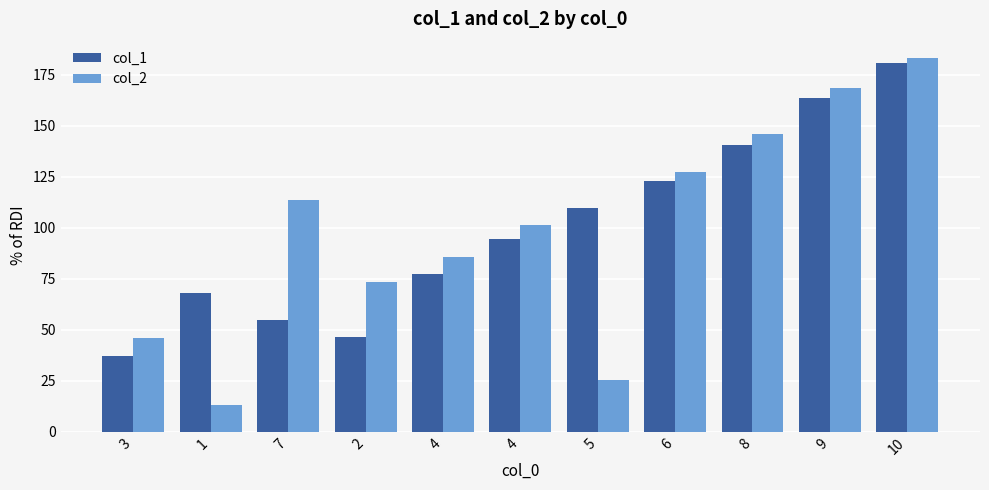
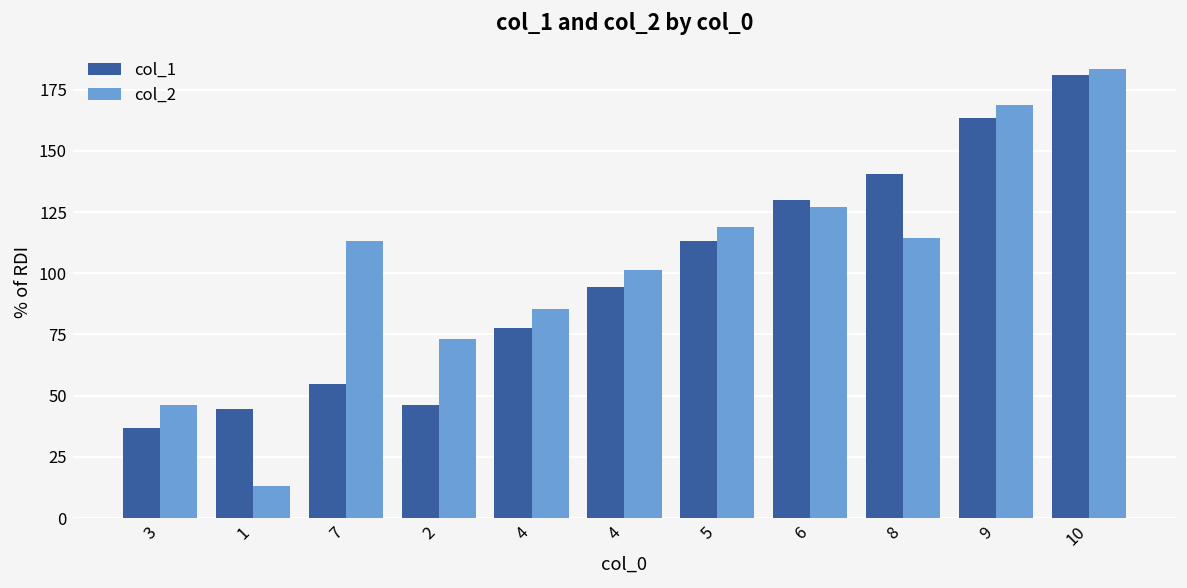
  {
    "col_1": {
      "3": 37,
-     "1": 68,
+     "1": 44,
      "7": 55,
      "2": 46,
-     "5": 109,
-     "6": 123,
+     "5": 113,
+     "6": 130,
      "8": 141,
      "9": 164,
      "10": 181
    },
    "col_2": {
      "3": 46,
      "1": 13,
      "7": 113,
      "2": 73,
-     "5": 26,
+     "5": 119,
      "6": 127,
-     "8": 146,
+     "8": 114,
      "9": 169,
      "10": 183
    }
  }
